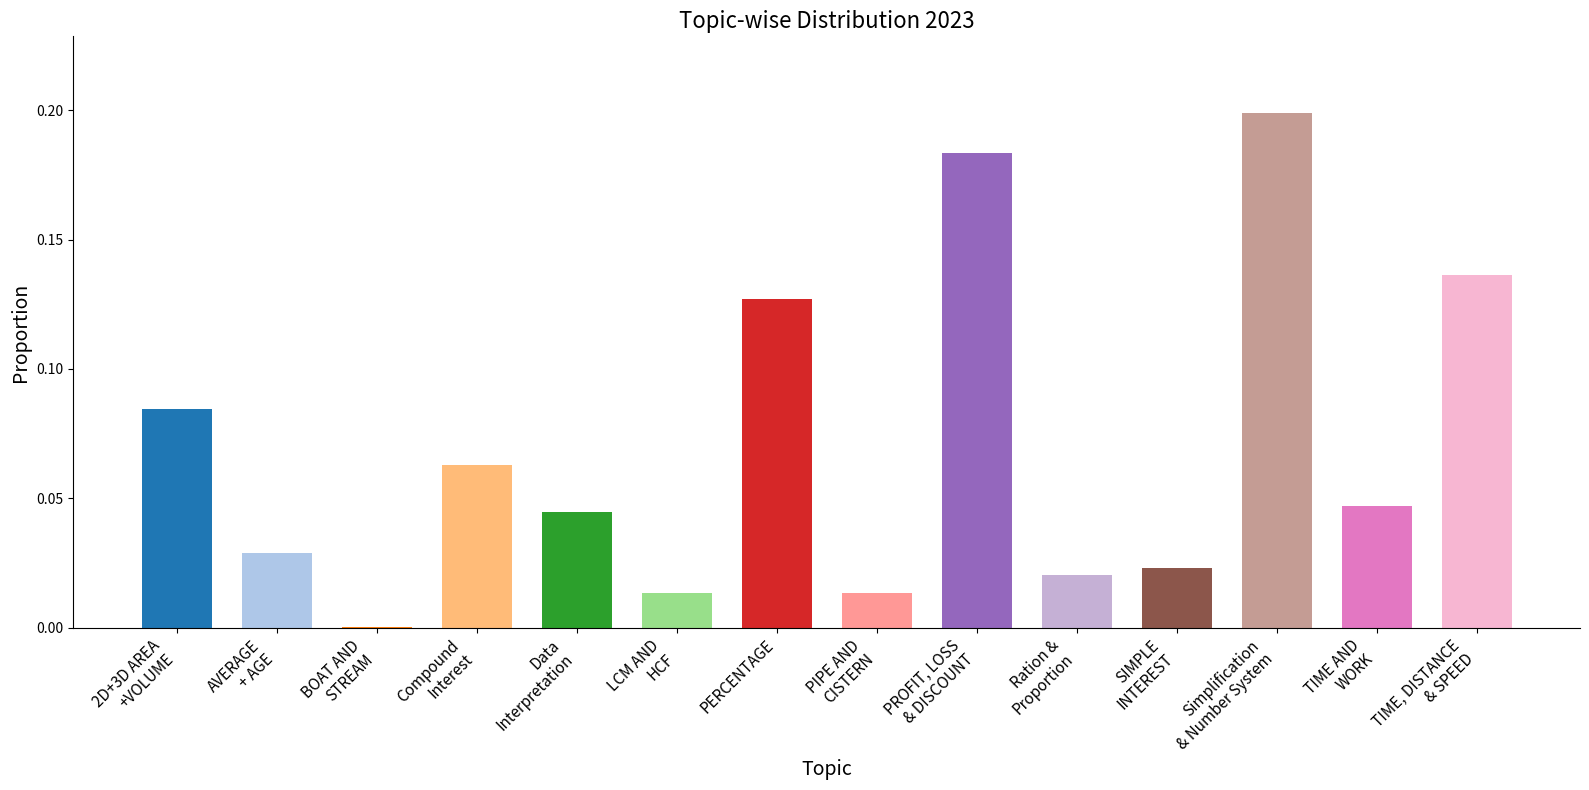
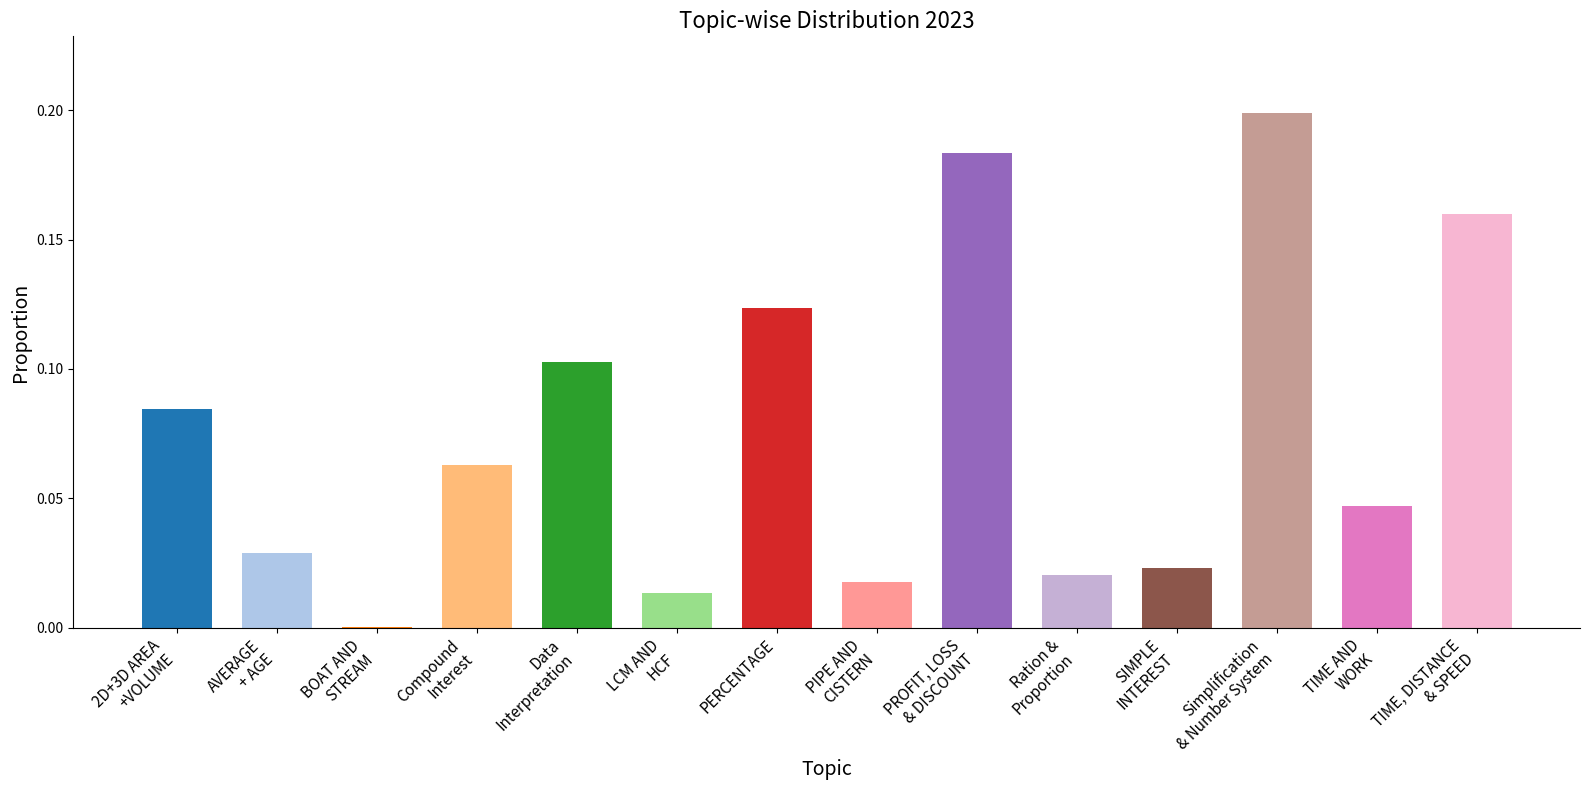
  {
    "2D+3D AREA +VOLUME": 0.085,
    "AVERAGE + AGE": 0.029,
    "Compound Interest": 0.063,
-   "Data Interpretation": 0.045,
+   "Data Interpretation": 0.103,
    "LCM AND HCF": 0.013,
-   "PERCENTAGE": 0.127,
-   "PIPE AND CISTERN": 0.013,
+   "PERCENTAGE": 0.124,
+   "PIPE AND CISTERN": 0.017,
    "PROFIT, LOSS & DISCOUNT": 0.183,
    "Ration & Proportion": 0.020,
    "SIMPLE INTEREST": 0.023,
    "Simplification & Number System": 0.199,
    "TIME AND WORK": 0.047,
-   "TIME, DISTANCE & SPEED": 0.136
+   "TIME, DISTANCE & SPEED": 0.160
  }
